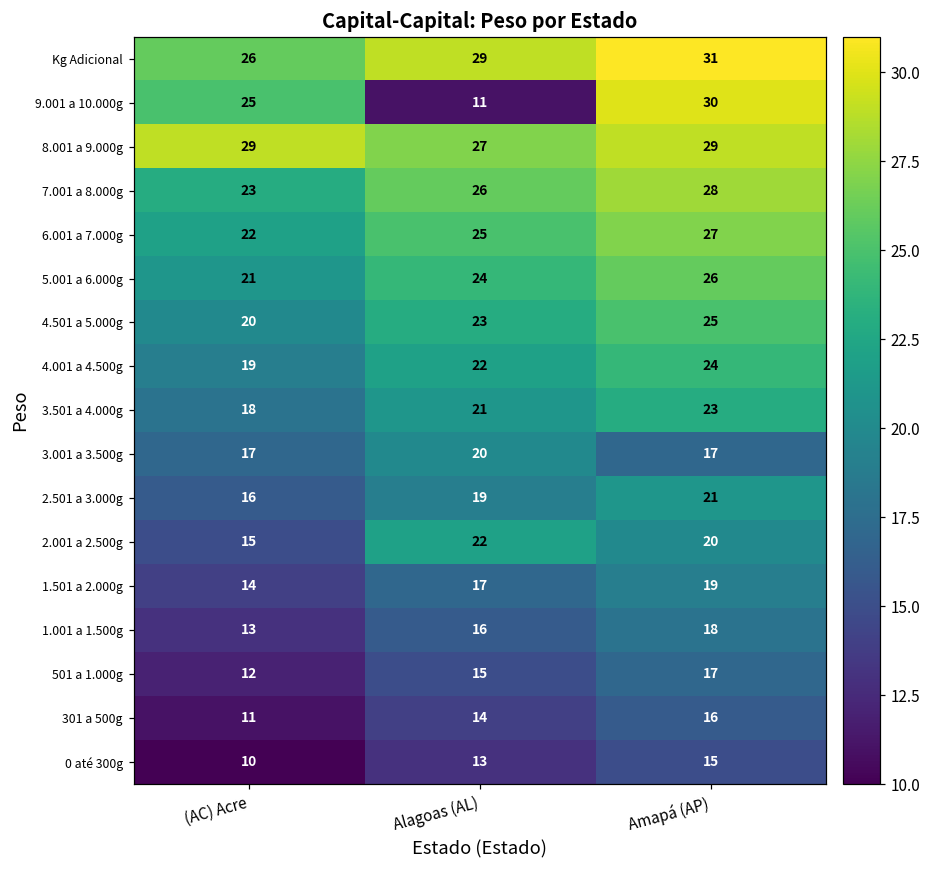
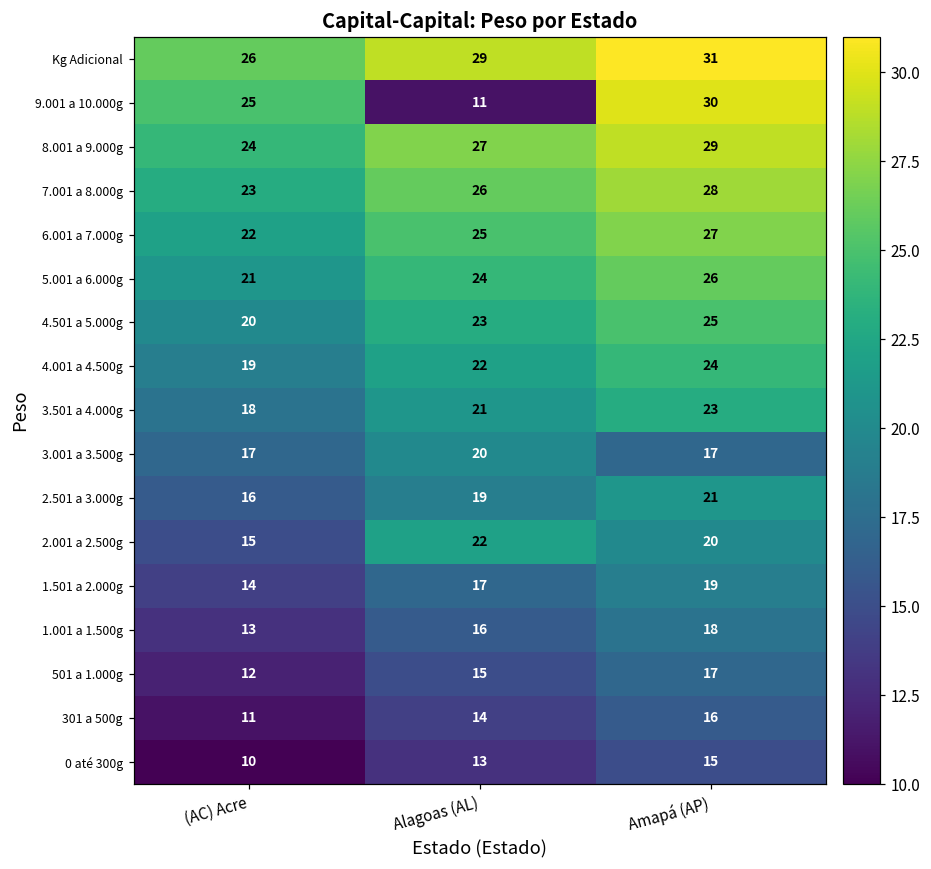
  {
    "Kg Adicional": {
      "(AC) Acre": 26,
      "Alagoas (AL)": 29,
      "Amapá (AP)": 31
    },
    "9.001 a 10.000g": {
      "(AC) Acre": 25,
      "Alagoas (AL)": 11,
      "Amapá (AP)": 30
    },
    "8.001 a 9.000g": {
-     "(AC) Acre": 29,
+     "(AC) Acre": 24,
      "Alagoas (AL)": 27,
      "Amapá (AP)": 29
    },
    "7.001 a 8.000g": {
      "(AC) Acre": 23,
      "Alagoas (AL)": 26,
      "Amapá (AP)": 28
    },
    "6.001 a 7.000g": {
      "(AC) Acre": 22,
      "Alagoas (AL)": 25,
      "Amapá (AP)": 27
    },
    "5.001 a 6.000g": {
      "(AC) Acre": 21,
      "Alagoas (AL)": 24,
      "Amapá (AP)": 26
    },
    "4.501 a 5.000g": {
      "(AC) Acre": 20,
      "Alagoas (AL)": 23,
      "Amapá (AP)": 25
    },
    "4.001 a 4.500g": {
      "(AC) Acre": 19,
      "Alagoas (AL)": 22,
      "Amapá (AP)": 24
    },
    "3.501 a 4.000g": {
      "(AC) Acre": 18,
      "Alagoas (AL)": 21,
      "Amapá (AP)": 23
    },
    "3.001 a 3.500g": {
      "(AC) Acre": 17,
      "Alagoas (AL)": 20,
      "Amapá (AP)": 17
    },
    "2.501 a 3.000g": {
      "(AC) Acre": 16,
      "Alagoas (AL)": 19,
      "Amapá (AP)": 21
    },
    "2.001 a 2.500g": {
      "(AC) Acre": 15,
      "Alagoas (AL)": 22,
      "Amapá (AP)": 20
    },
    "1.501 a 2.000g": {
      "(AC) Acre": 14,
      "Alagoas (AL)": 17,
      "Amapá (AP)": 19
    },
    "1.001 a 1.500g": {
      "(AC) Acre": 13,
      "Alagoas (AL)": 16,
      "Amapá (AP)": 18
    },
    "501 a 1.000g": {
      "(AC) Acre": 12,
      "Alagoas (AL)": 15,
      "Amapá (AP)": 17
    },
    "301 a 500g": {
      "(AC) Acre": 11,
      "Alagoas (AL)": 14,
      "Amapá (AP)": 16
    },
    "0 até 300g": {
      "(AC) Acre": 10,
      "Alagoas (AL)": 13,
      "Amapá (AP)": 15
    }
  }
